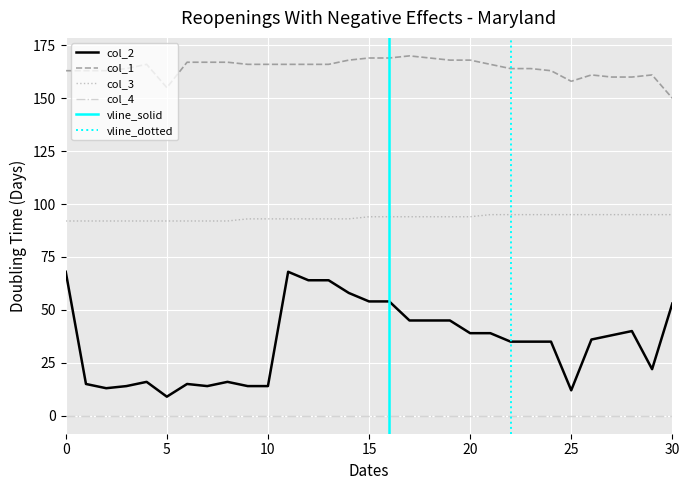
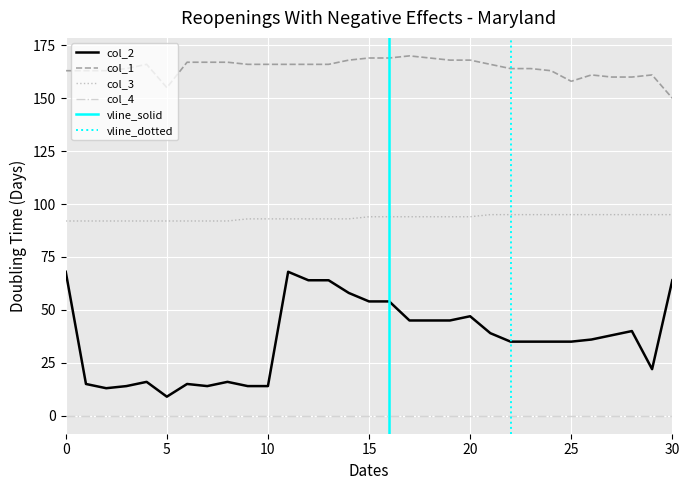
  {
    "col_2": {
      "0": 68,
      "5": 9,
      "10": 14,
      "15": 54,
-     "20": 39,
-     "25": 12,
-     "30": 53
+     "20": 47,
+     "25": 35,
+     "30": 64
    },
    "col_1": {
      "0": 163,
      "10": 166,
      "15": 169,
      "20": 168,
      "25": 158,
      "30": 150
    }
  }
